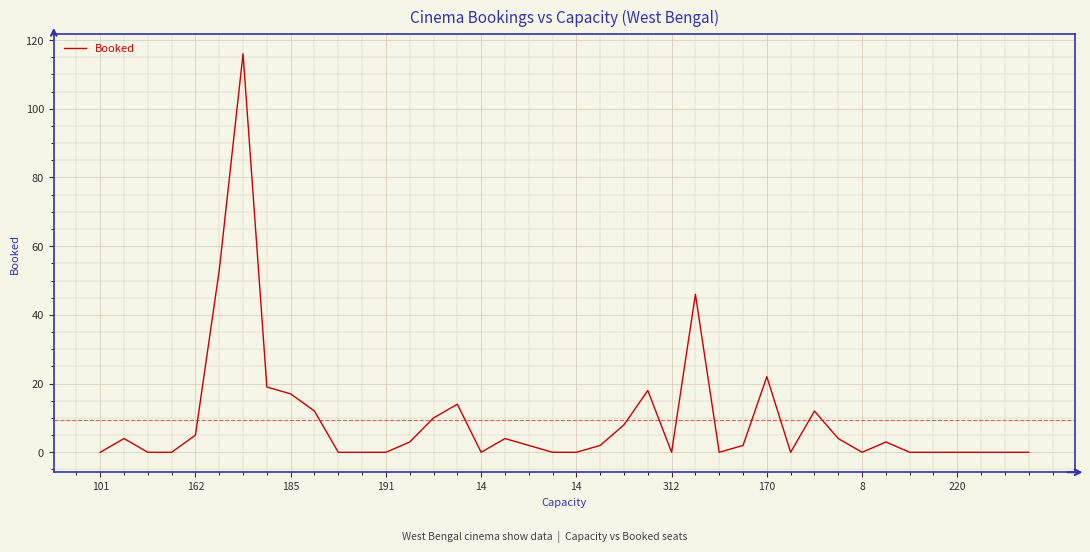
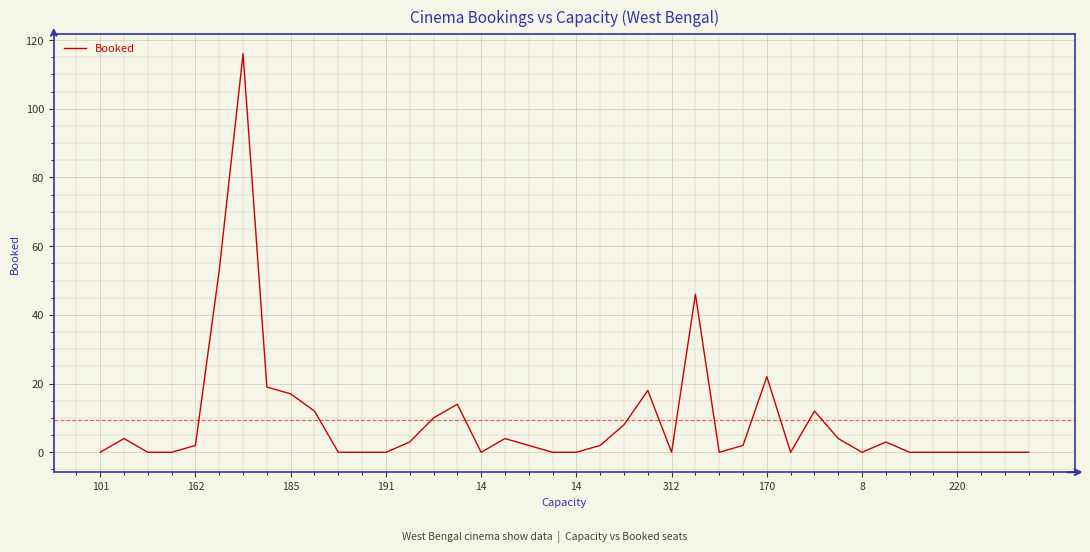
  {
    "101": 0,
-   "162": 5,
+   "162": 2,
    "185": 17,
    "191": 0,
    "312": 0,
    "170": 22,
    "8": 0,
    "220": 0
  }
